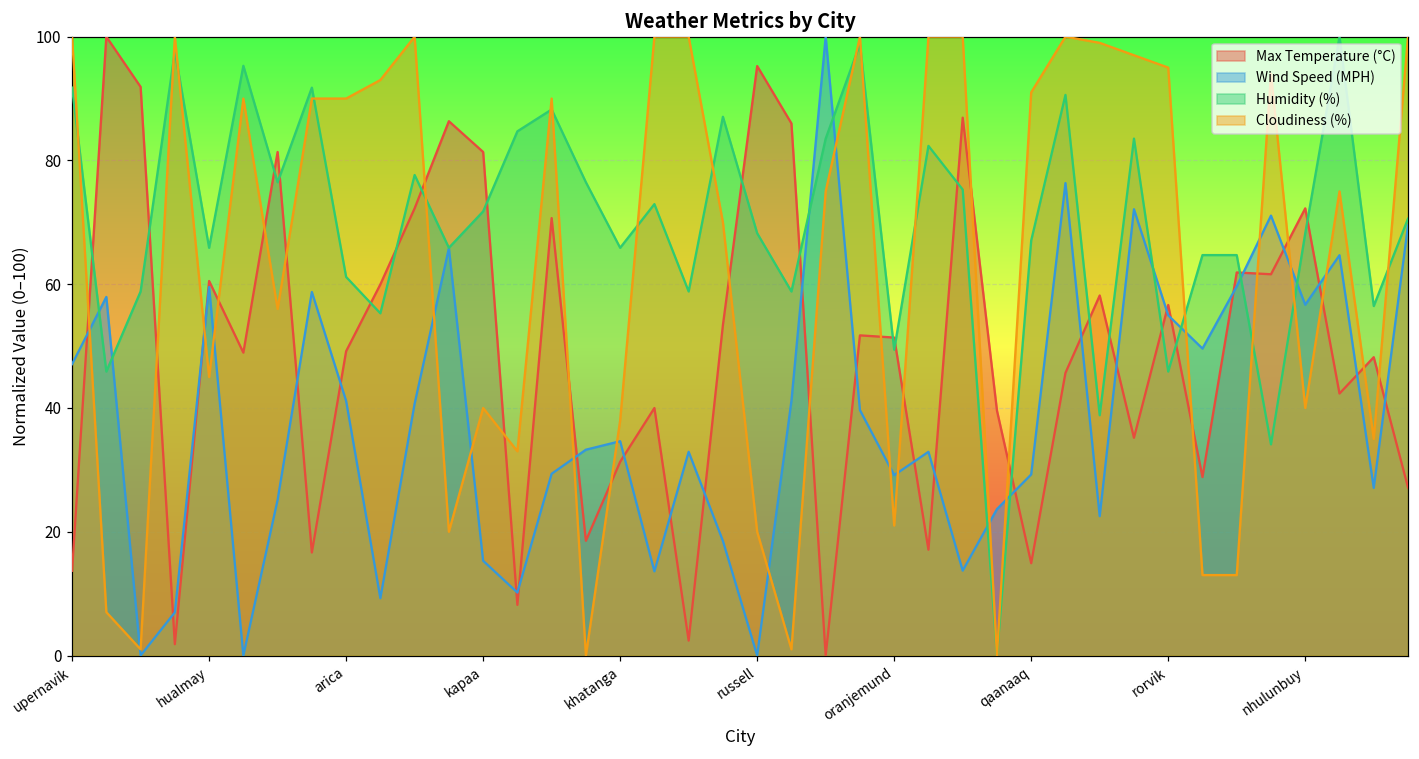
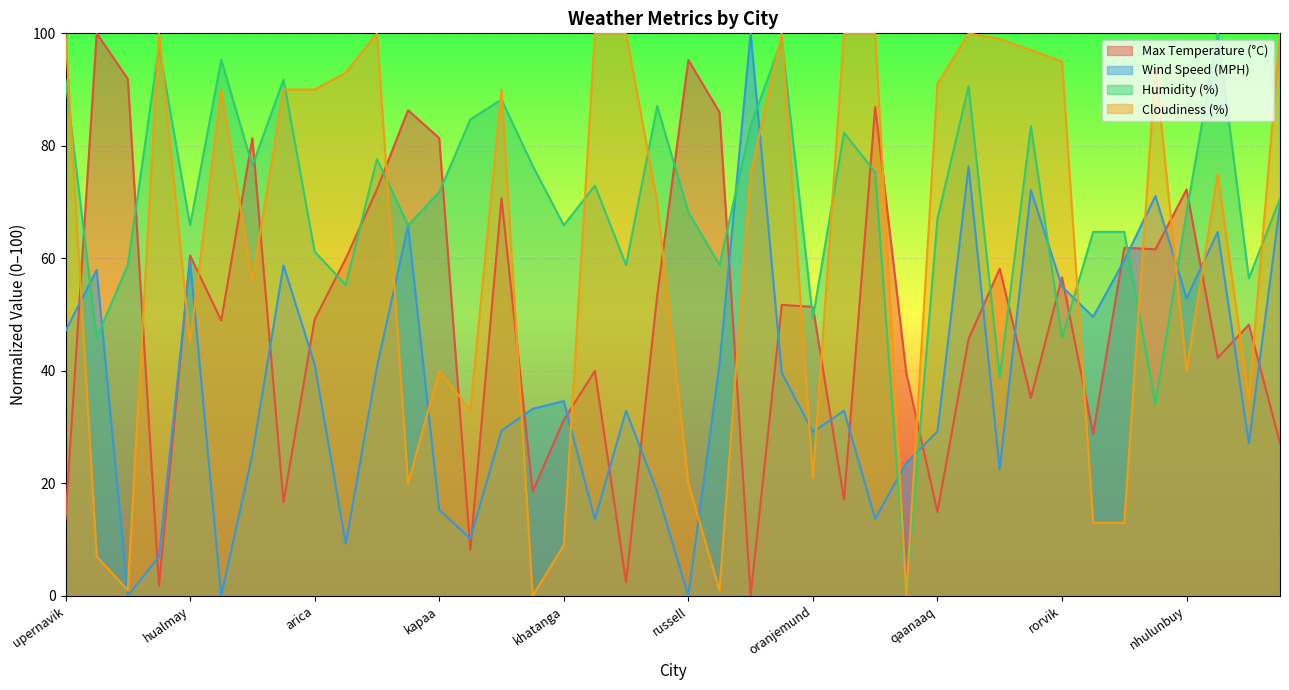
  {
    "Max Temperature (°C)": {
      "upernavik": 14,
      "hualmay": 61,
      "arica": 49,
      "kapaa": 81,
      "khatanga": 31,
      "russell": 95,
      "oranjemund": 51,
      "qaanaaq": 15,
      "rorvik": 57,
      "nhulunbuy": 72
    },
    "Wind Speed (MPH)": {
      "upernavik": 47,
      "hualmay": 60,
      "arica": 41,
      "kapaa": 15,
      "khatanga": 35,
      "russell": 0,
      "oranjemund": 29,
      "qaanaaq": 29,
      "rorvik": 55,
-     "nhulunbuy": 57
+     "nhulunbuy": 53
    },
    "Humidity (%)": {
      "upernavik": 92,
      "hualmay": 66,
      "arica": 61,
      "kapaa": 72,
      "khatanga": 66,
      "russell": 68,
      "oranjemund": 49,
      "qaanaaq": 67,
      "rorvik": 46,
      "nhulunbuy": 68
    },
    "Cloudiness (%)": {
      "upernavik": 100,
      "hualmay": 45,
      "arica": 90,
      "kapaa": 40,
-     "khatanga": 38,
+     "khatanga": 9,
      "russell": 20,
      "oranjemund": 21,
      "qaanaaq": 91,
      "rorvik": 95,
      "nhulunbuy": 40
    }
  }
